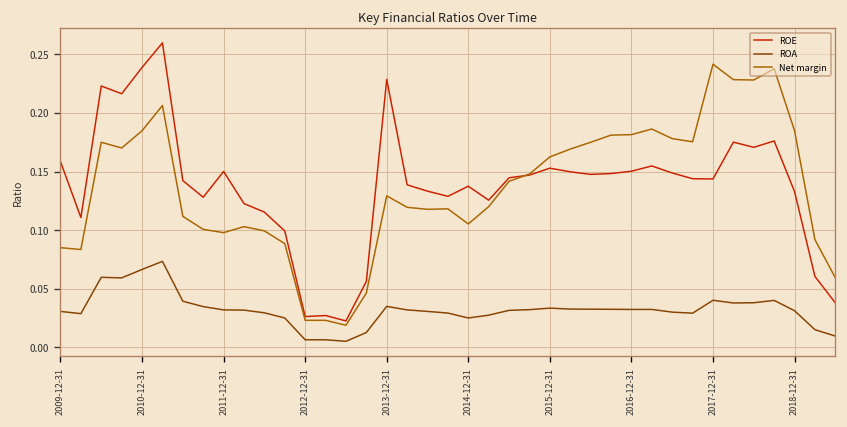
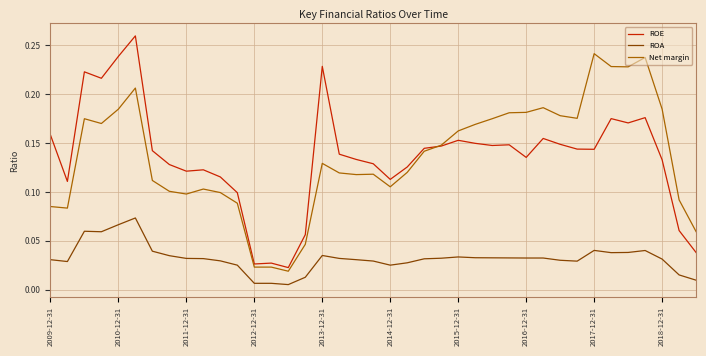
  {
    "ROE": {
      "2009-12-31": 0.16,
      "2010-12-31": 0.24,
-     "2011-12-31": 0.15,
+     "2011-12-31": 0.12,
      "2012-12-31": 0.03,
      "2013-12-31": 0.23,
-     "2014-12-31": 0.14,
+     "2014-12-31": 0.11,
      "2015-12-31": 0.15,
-     "2016-12-31": 0.15,
+     "2016-12-31": 0.14,
      "2017-12-31": 0.14,
      "2018-12-31": 0.13
    }
  }
